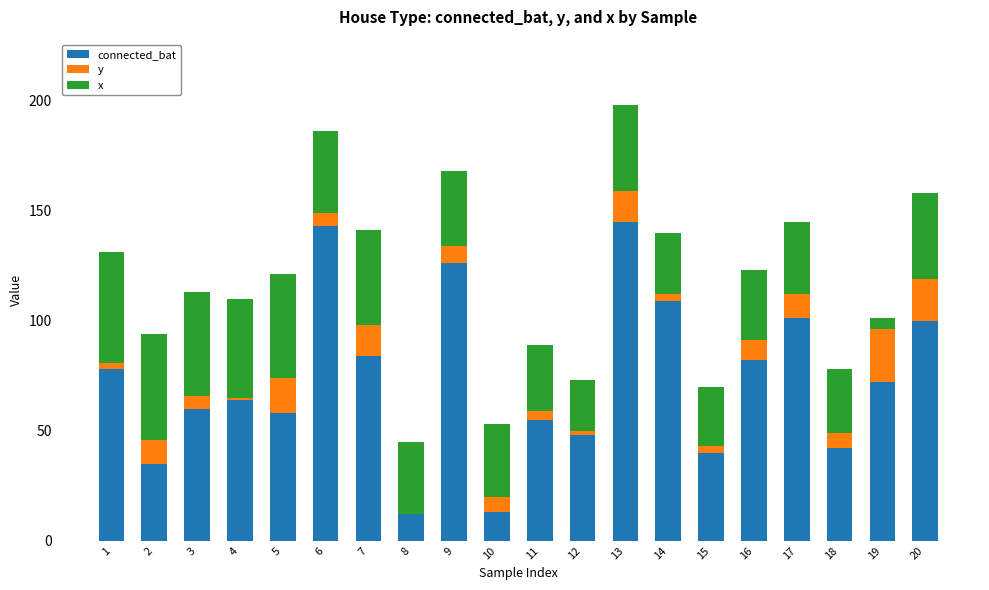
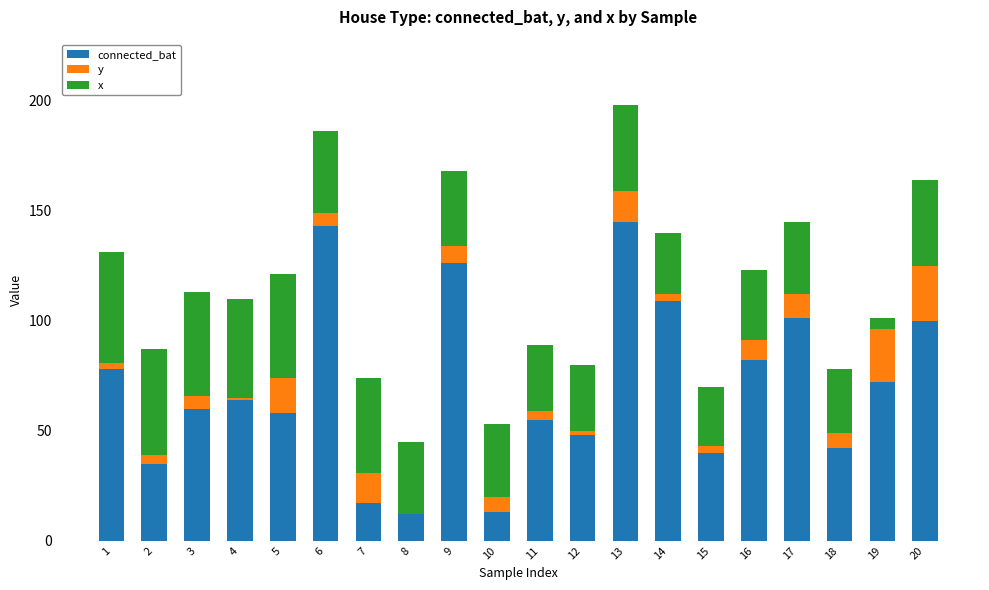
  {
    "connected_bat": {
      "1": 78,
      "2": 35,
      "3": 60,
      "4": 64,
      "5": 58,
      "6": 143,
-     "7": 84,
+     "7": 17,
      "8": 12,
      "9": 126,
      "10": 13,
      "11": 55,
      "12": 48,
      "13": 145,
      "14": 109,
      "15": 40,
      "16": 82,
      "17": 101,
      "18": 42,
      "19": 72,
      "20": 100
    },
    "y": {
      "1": 3,
-     "2": 11,
+     "2": 4,
      "3": 6,
      "5": 16,
      "6": 6,
      "7": 14,
      "8": 0,
      "9": 8,
      "10": 7,
      "11": 4,
      "12": 2,
      "13": 14,
      "14": 3,
      "15": 3,
      "16": 9,
      "17": 11,
      "18": 7,
      "19": 24,
-     "20": 19
+     "20": 25
    },
    "x": {
      "1": 50,
      "2": 48,
      "3": 47,
      "4": 45,
      "5": 47,
      "6": 37,
      "7": 43,
      "8": 33,
      "9": 34,
      "10": 33,
      "11": 30,
-     "12": 23,
+     "12": 30,
      "13": 39,
      "14": 28,
      "15": 27,
      "16": 32,
      "17": 33,
      "18": 29,
      "19": 5,
      "20": 39
    }
  }
